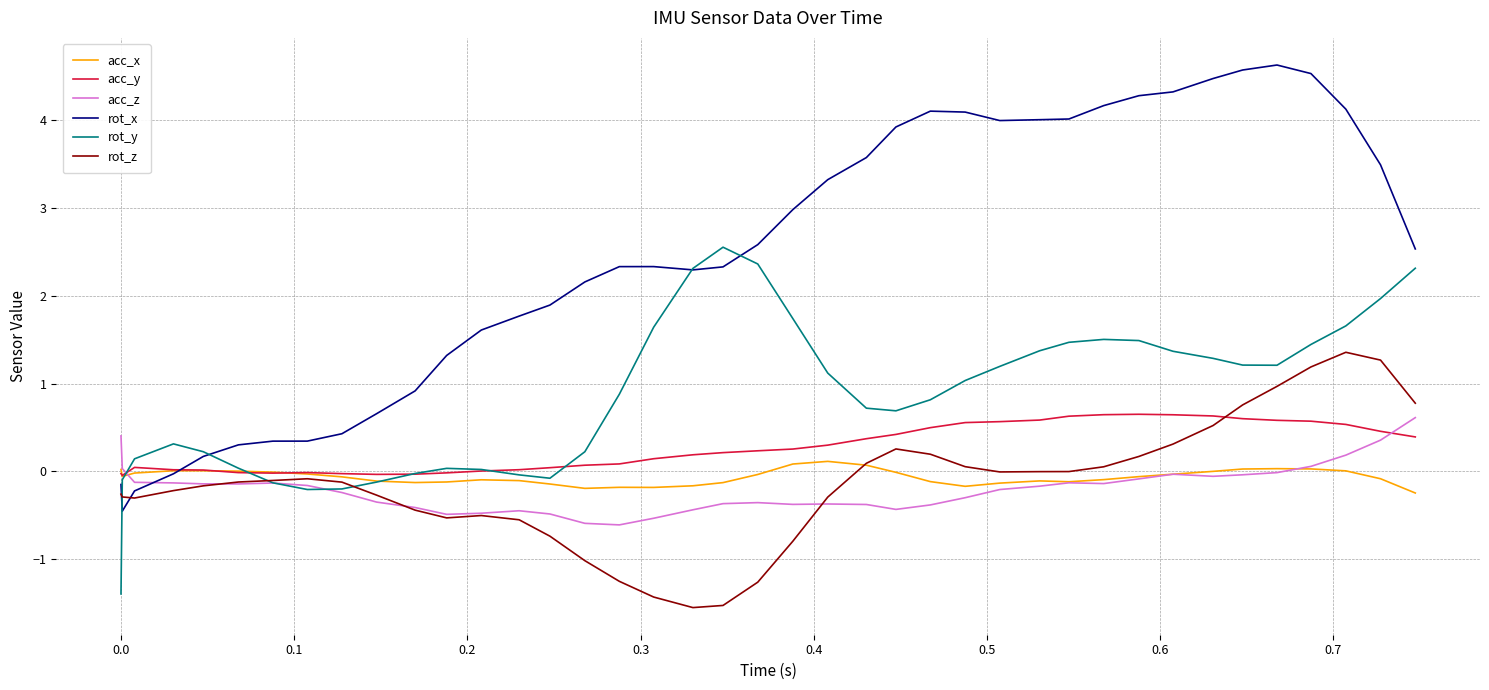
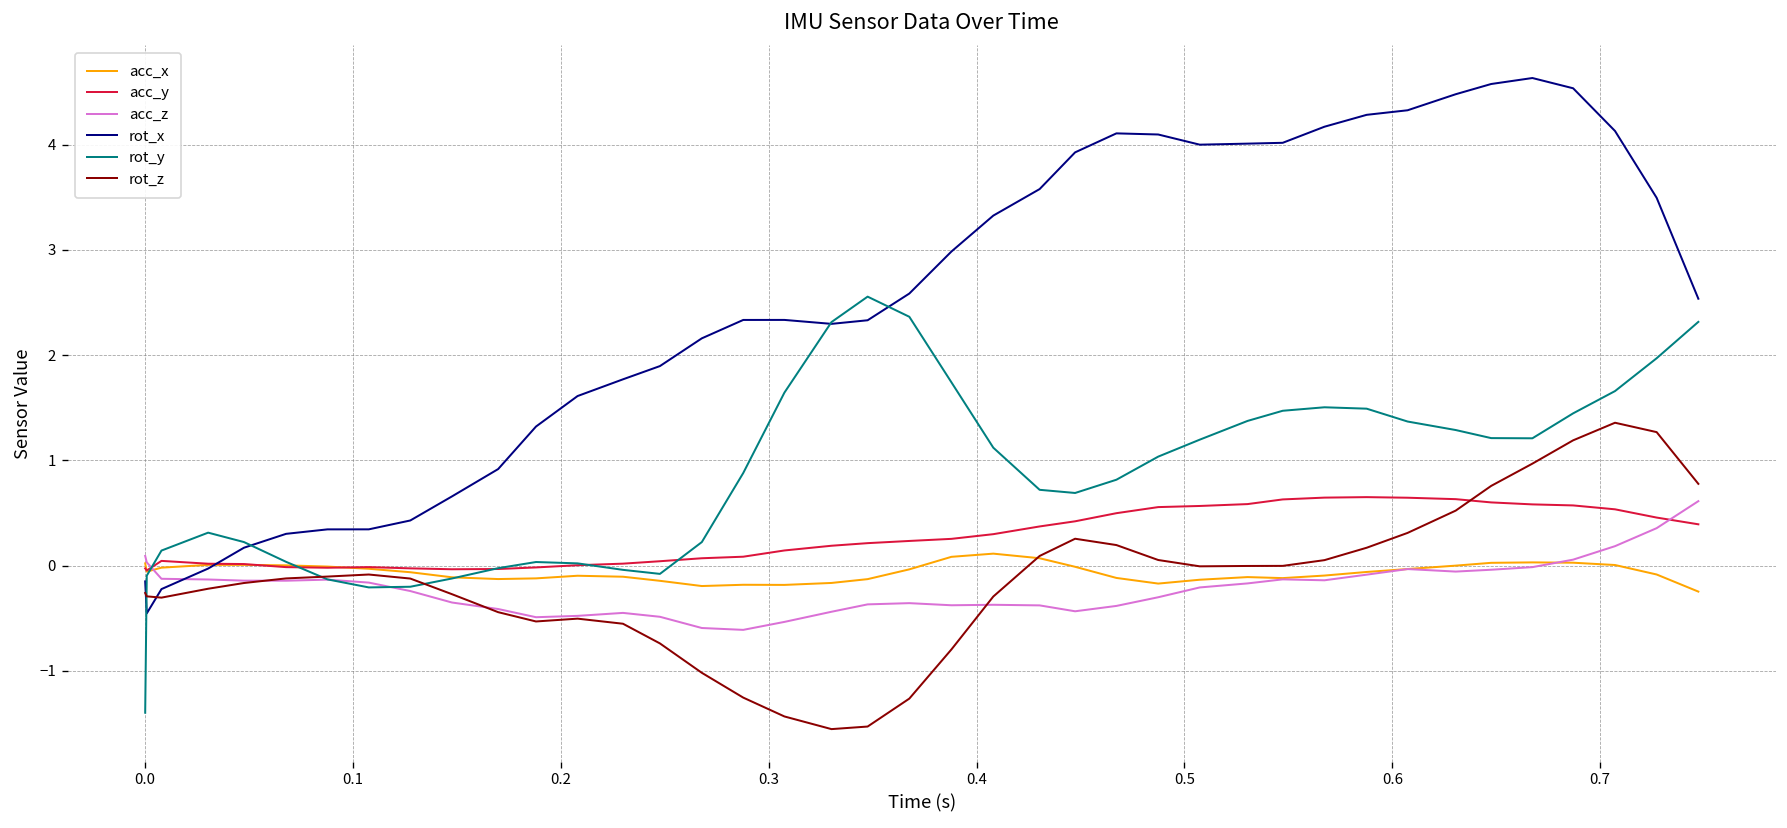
  {
    "acc_y": {
      "0.0": 0.0
    },
    "acc_z": {
-     "0.0": 0.4
+     "0.0": 0.1
    },
    "rot_x": {
      "0.0": -0.1
    },
    "rot_y": {
      "0.0": -1.4
    },
    "rot_z": {
      "0.0": -0.3
    }
  }
